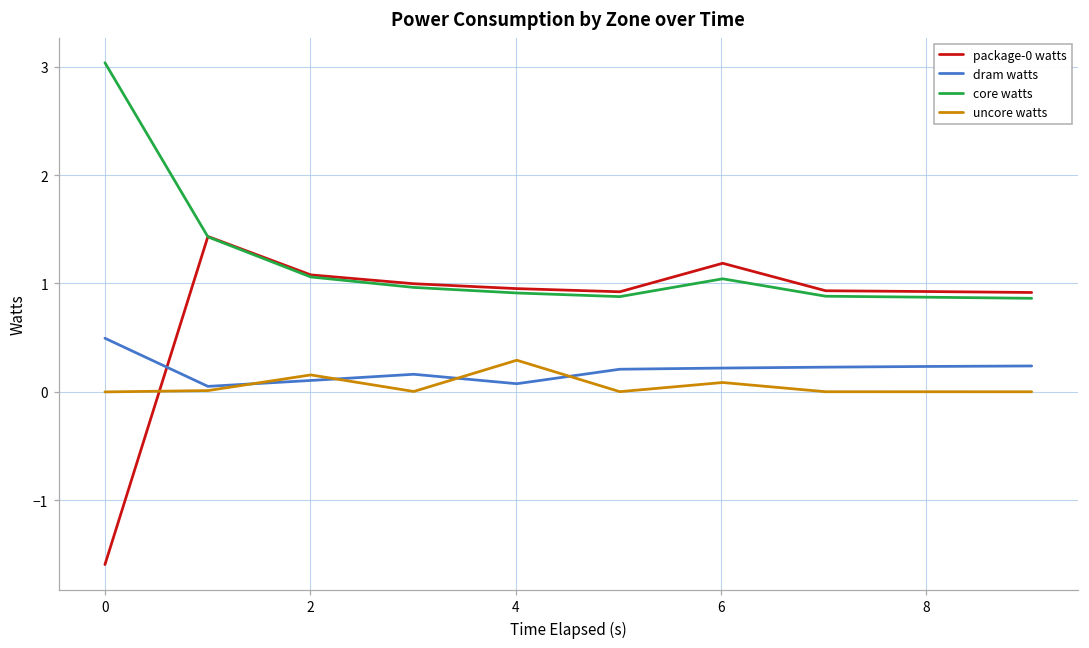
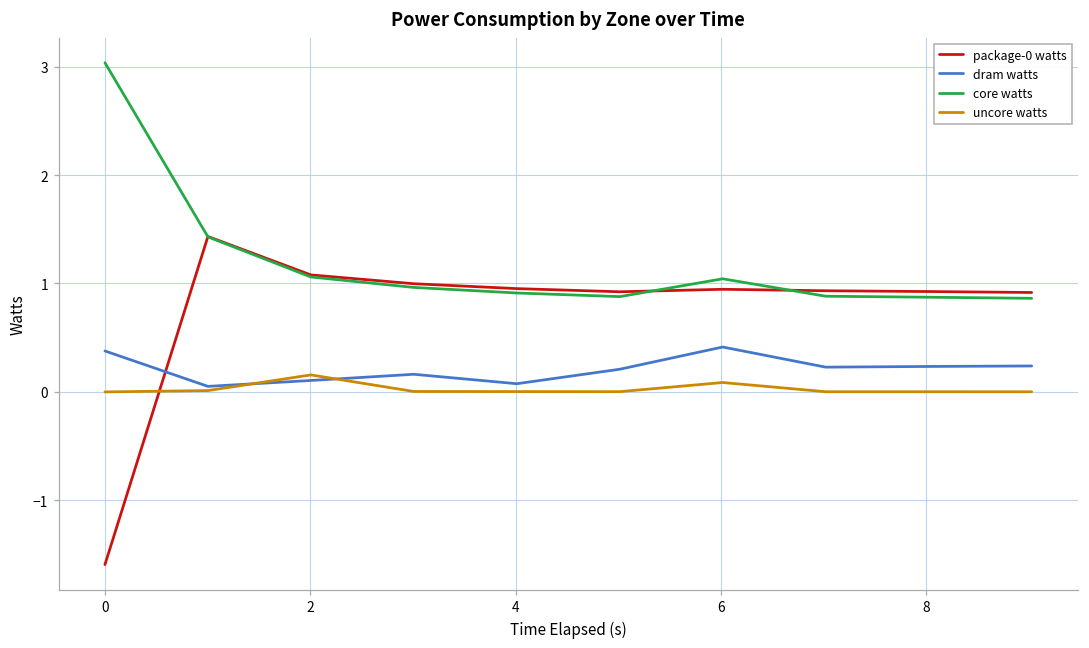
  {
    "package-0 watts": {
      "0": -1.6,
      "4": 1.0,
-     "6": 1.2
+     "6": 0.9
    },
    "dram watts": {
-     "0": 0.5,
+     "0": 0.4,
      "2": 0.1,
      "4": 0.1,
-     "6": 0.2
+     "6": 0.4
    },
    "core watts": {
      "0": 3.0,
      "4": 0.9,
      "6": 1.0
    },
    "uncore watts": {
      "0": 0.0,
      "2": 0.2,
-     "4": 0.3,
+     "4": 0.0,
      "6": 0.1
    }
  }
